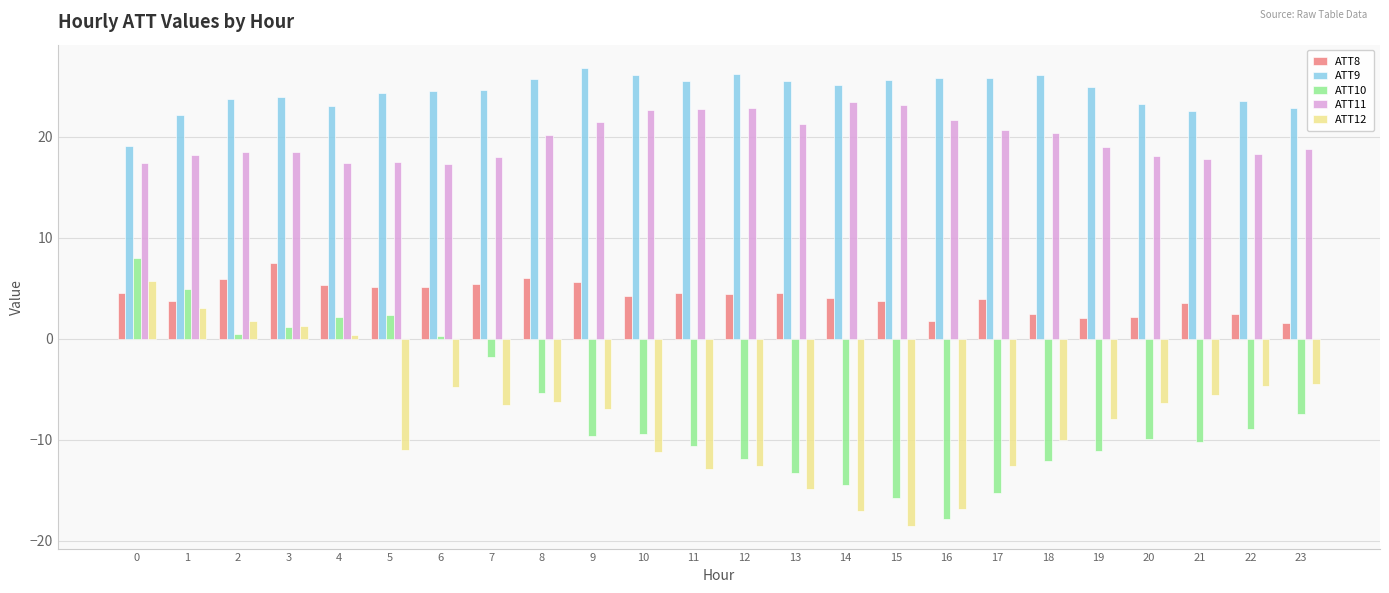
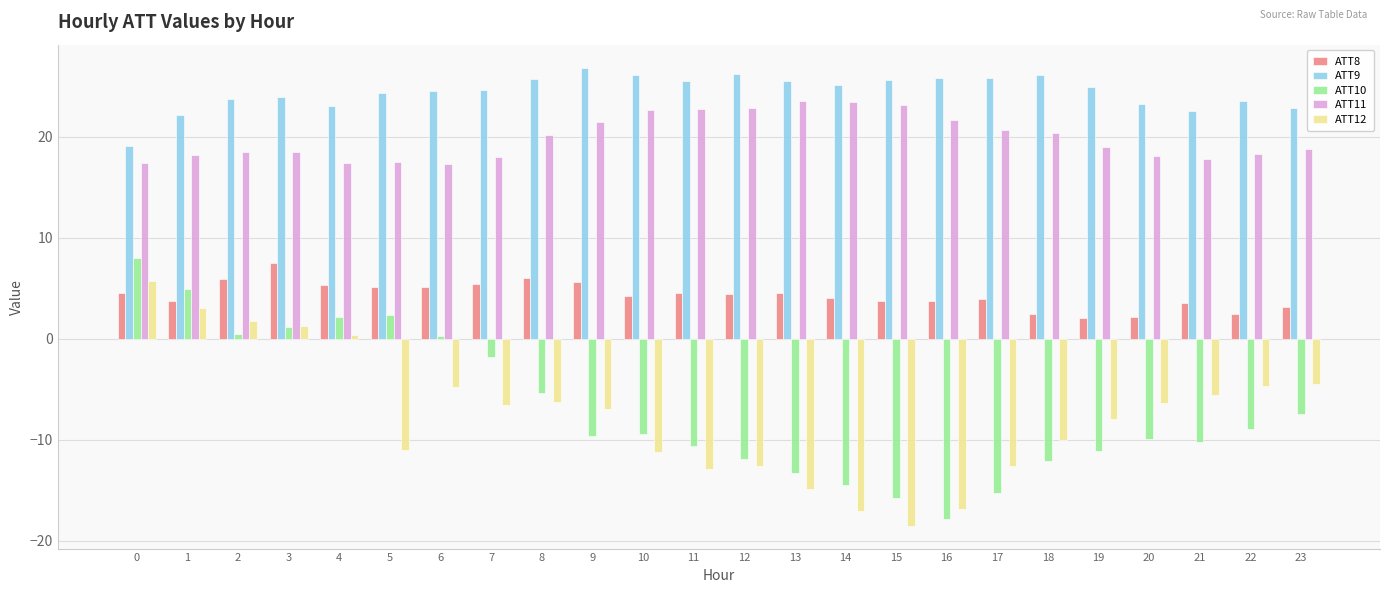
  {
    "ATT8": {
      "0": 4.5,
      "1": 3.8,
      "2": 5.9,
      "3": 7.5,
      "4": 5.3,
      "5": 5.1,
      "6": 5.1,
      "7": 5.4,
      "8": 6.0,
      "9": 5.7,
      "10": 4.3,
      "11": 4.5,
      "12": 4.4,
      "13": 4.5,
      "14": 4.1,
      "15": 3.7,
-     "16": 1.8,
+     "16": 3.7,
      "17": 3.9,
      "18": 2.5,
      "19": 2.0,
      "20": 2.1,
      "21": 3.5,
      "22": 2.4,
-     "23": 1.6
+     "23": 3.1
    },
    "ATT9": {
      "0": 19.1,
      "1": 22.1,
      "2": 23.7,
      "3": 23.9,
      "4": 23.1,
      "5": 24.3,
      "6": 24.5,
      "7": 24.7,
      "8": 25.7,
      "9": 26.9,
      "10": 26.1,
      "11": 25.5,
      "12": 26.3,
      "13": 25.5,
      "14": 25.2,
      "15": 25.7,
      "16": 25.8,
      "17": 25.9,
      "18": 26.1,
      "19": 25.0,
      "20": 23.2,
      "21": 22.5,
      "22": 23.5,
      "23": 22.8
    },
    "ATT10": {
      "0": 8.0,
      "1": 4.9,
      "2": 0.4,
      "3": 1.2,
      "4": 2.2,
      "5": 2.3,
      "6": 0.3,
      "7": -1.9,
      "8": -5.4,
      "9": -9.6,
      "10": -9.5,
      "11": -10.6,
      "12": -11.9,
      "13": -13.3,
      "14": -14.5,
      "15": -15.8,
      "16": -17.9,
      "17": -15.3,
      "18": -12.1,
      "19": -11.1,
      "20": -9.9,
      "21": -10.2,
      "22": -9.0,
      "23": -7.5
    },
    "ATT11": {
      "0": 17.5,
      "1": 18.2,
      "2": 18.5,
      "3": 18.5,
      "4": 17.4,
      "5": 17.5,
      "6": 17.3,
      "7": 18.0,
      "8": 20.2,
      "9": 21.5,
      "10": 22.7,
      "11": 22.8,
      "12": 22.8,
-     "13": 21.3,
+     "13": 23.5,
      "14": 23.4,
      "15": 23.1,
      "16": 21.7,
      "17": 20.7,
      "18": 20.3,
      "19": 19.0,
      "20": 18.1,
      "21": 17.8,
      "22": 18.3,
      "23": 18.8
    },
    "ATT12": {
      "0": 5.8,
      "1": 3.1,
      "2": 1.7,
      "3": 1.2,
      "4": 0.4,
      "5": -11.1,
      "6": -4.8,
      "7": -6.6,
      "8": -6.3,
      "9": -6.9,
      "10": -11.2,
      "11": -12.9,
      "12": -12.6,
      "13": -14.9,
      "14": -17.1,
      "15": -18.5,
      "16": -16.9,
      "17": -12.6,
      "18": -10.0,
      "19": -8.0,
      "20": -6.4,
      "21": -5.6,
      "22": -4.7,
      "23": -4.5
    }
  }
